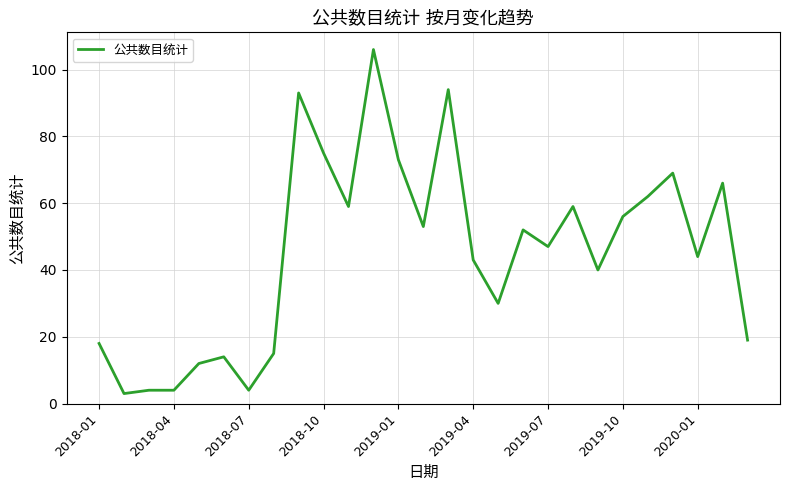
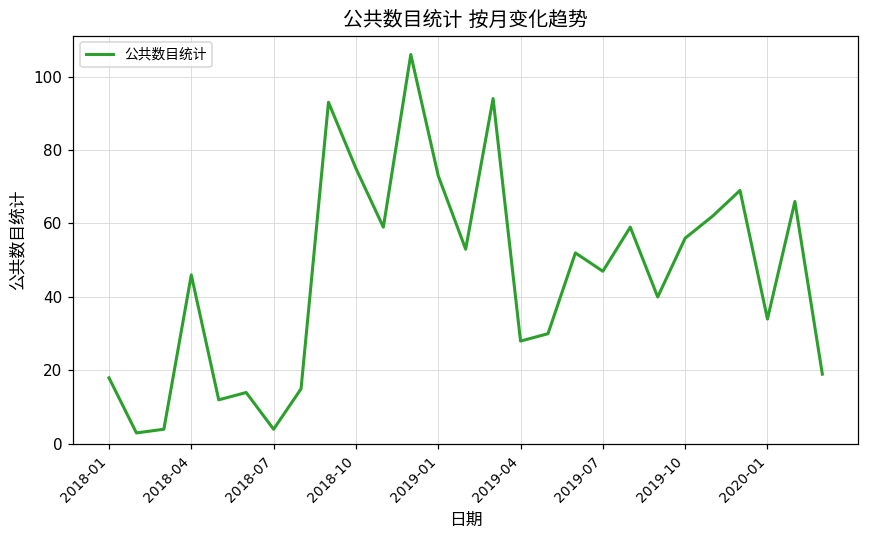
  {
    "2018-01": 18,
-   "2018-04": 4,
+   "2018-04": 46,
    "2018-07": 4,
    "2018-10": 75,
    "2019-01": 73,
-   "2019-04": 43,
+   "2019-04": 28,
    "2019-07": 47,
    "2019-10": 56,
-   "2020-01": 44
+   "2020-01": 34
  }
